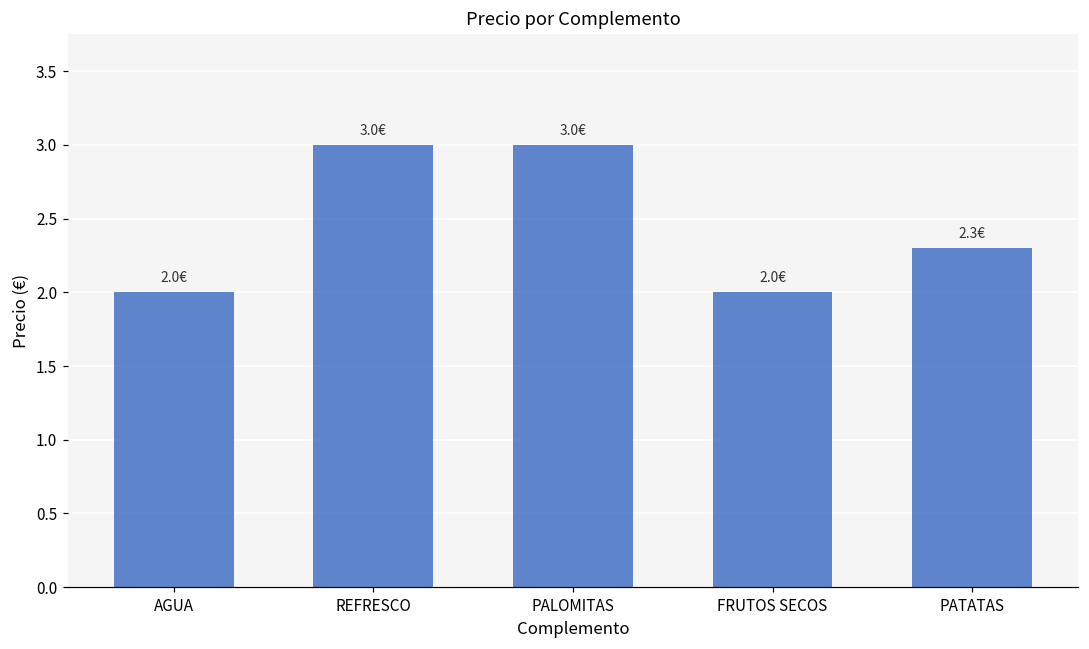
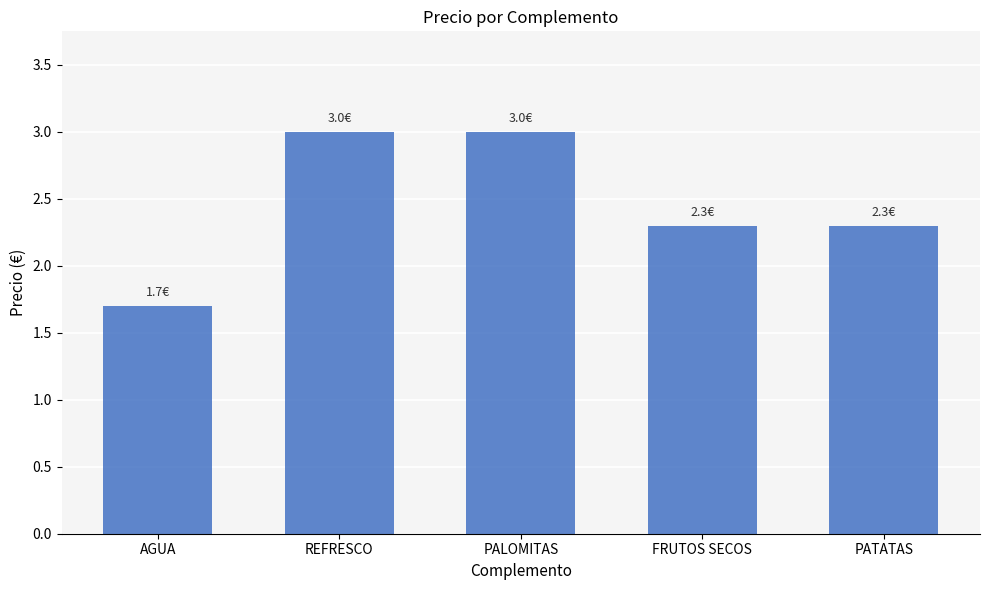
  {
-   "AGUA": "2.0€",
+   "AGUA": "1.7€",
    "REFRESCO": "3.0€",
    "PALOMITAS": "3.0€",
-   "FRUTOS SECOS": "2.0€",
+   "FRUTOS SECOS": "2.3€",
    "PATATAS": "2.3€"
  }
